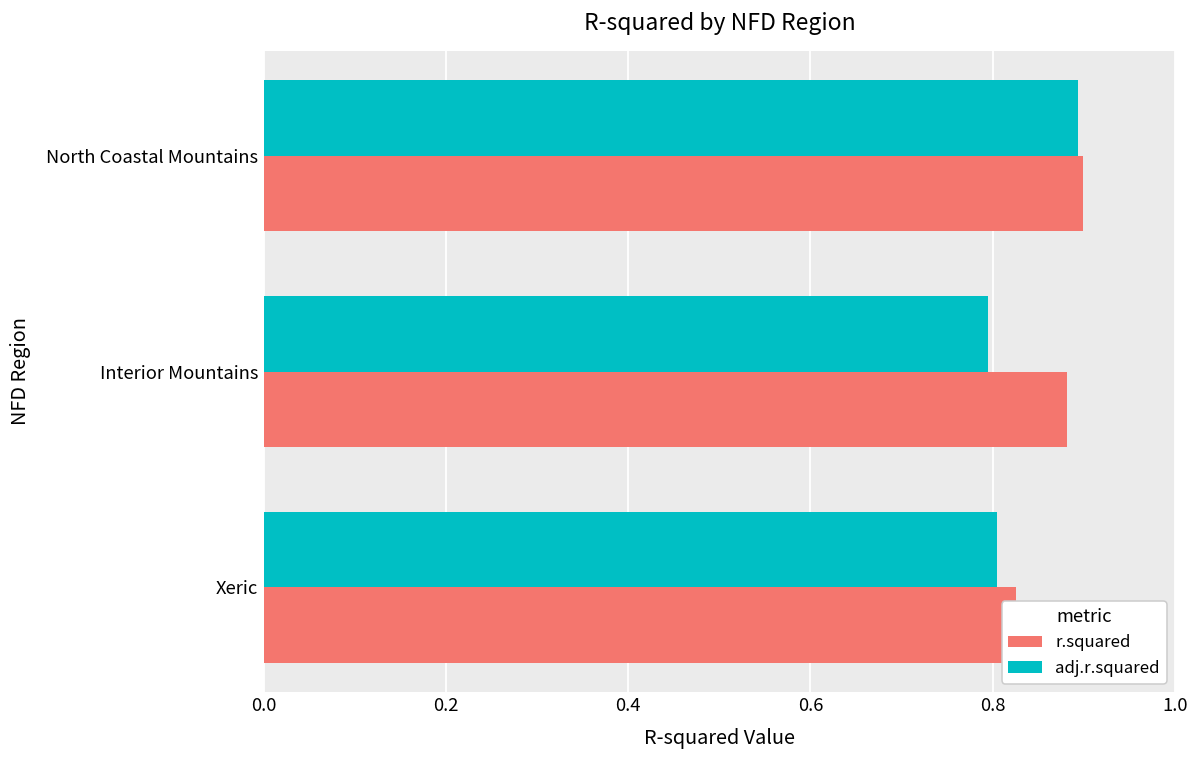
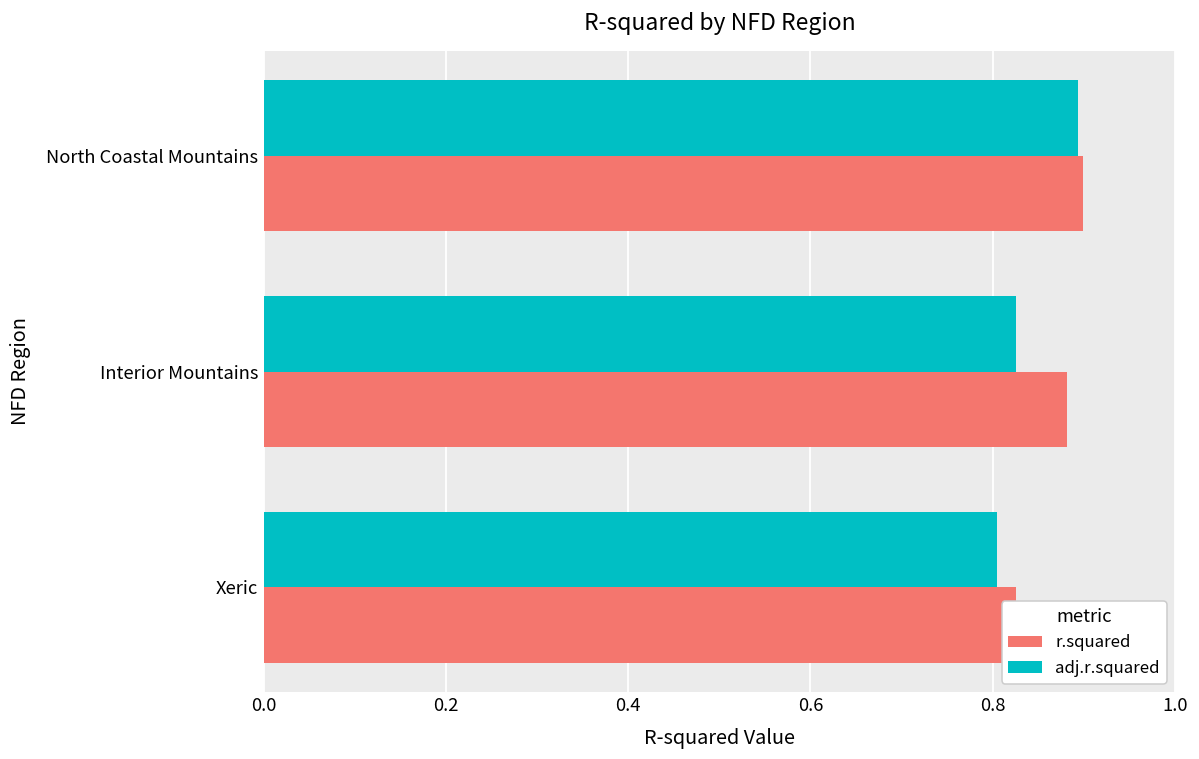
  {
    "r.squared": {
      "North Coastal Mountains": 0.90,
      "Interior Mountains": 0.88
    },
    "adj.r.squared": {
      "North Coastal Mountains": 0.89,
-     "Interior Mountains": 0.79,
+     "Interior Mountains": 0.83,
      "Xeric": 0.80
    }
  }
